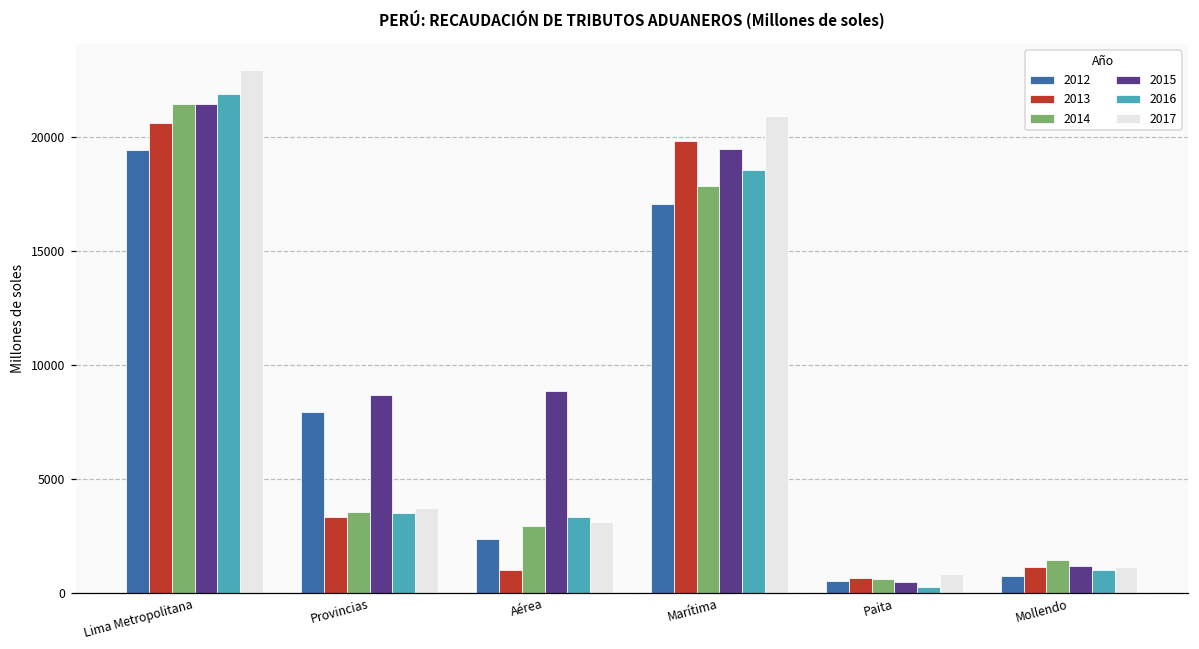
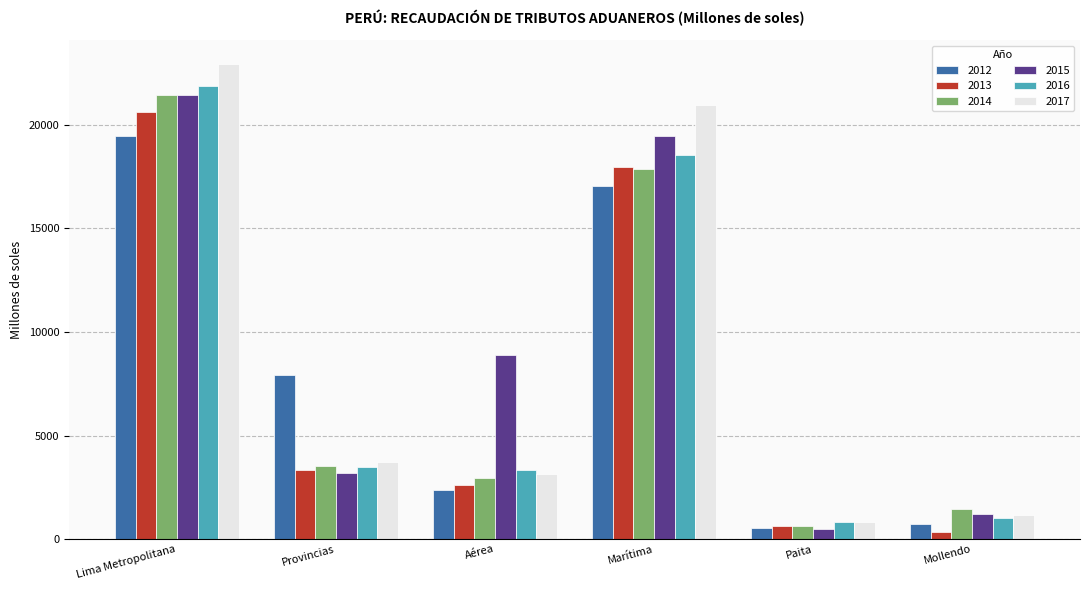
  {
    "2012": {
      "Lima Metropolitana": 19500,
      "Provincias": 7900,
      "Aérea": 2400,
      "Marítima": 17100,
      "Paita": 500,
      "Mollendo": 700
    },
    "2013": {
      "Lima Metropolitana": 20600,
      "Provincias": 3400,
-     "Aérea": 1000,
-     "Marítima": 19800,
+     "Aérea": 2600,
+     "Marítima": 18000,
      "Paita": 700,
-     "Mollendo": 1200
+     "Mollendo": 300
    },
    "2014": {
      "Lima Metropolitana": 21500,
      "Provincias": 3500,
      "Aérea": 2900,
      "Marítima": 17900,
      "Paita": 600,
      "Mollendo": 1500
    },
    "2015": {
      "Lima Metropolitana": 21500,
-     "Provincias": 8700,
+     "Provincias": 3200,
      "Aérea": 8900,
      "Marítima": 19500,
      "Paita": 500,
      "Mollendo": 1200
    },
    "2016": {
      "Lima Metropolitana": 21900,
      "Provincias": 3500,
      "Aérea": 3300,
      "Marítima": 18600,
-     "Paita": 300,
+     "Paita": 800,
      "Mollendo": 1000
    },
    "2017": {
      "Lima Metropolitana": 22900,
      "Provincias": 3700,
      "Aérea": 3100,
      "Marítima": 20900,
      "Paita": 800,
      "Mollendo": 1100
    }
  }
